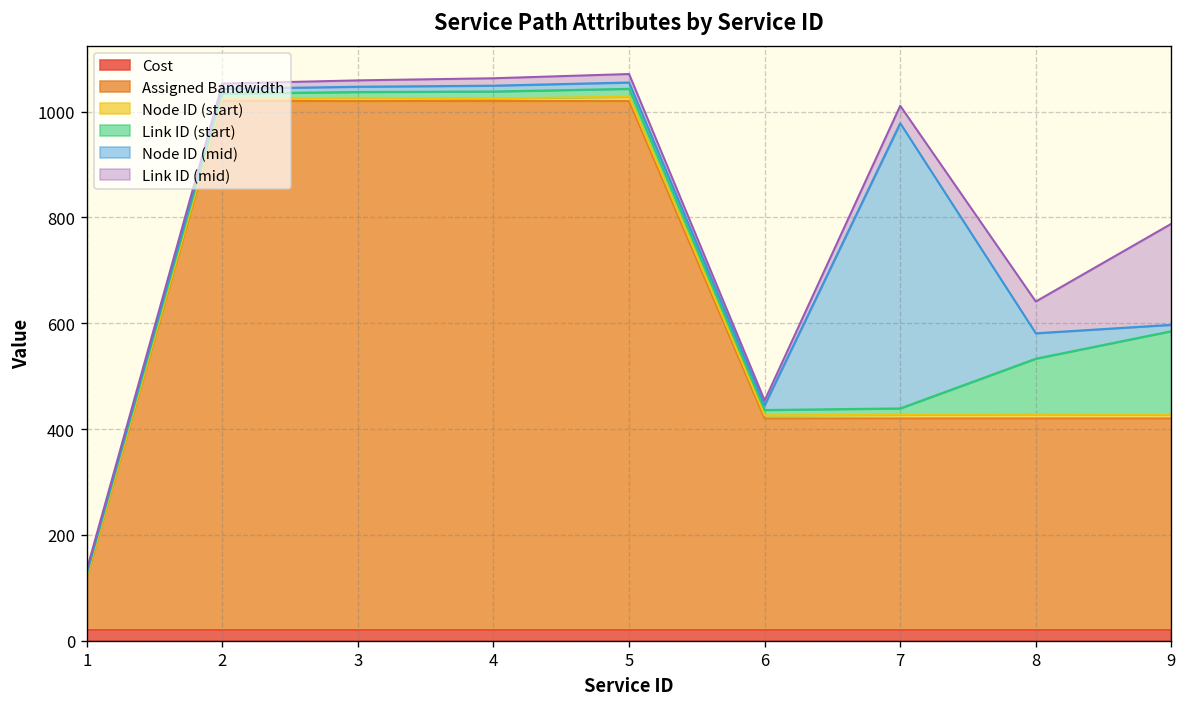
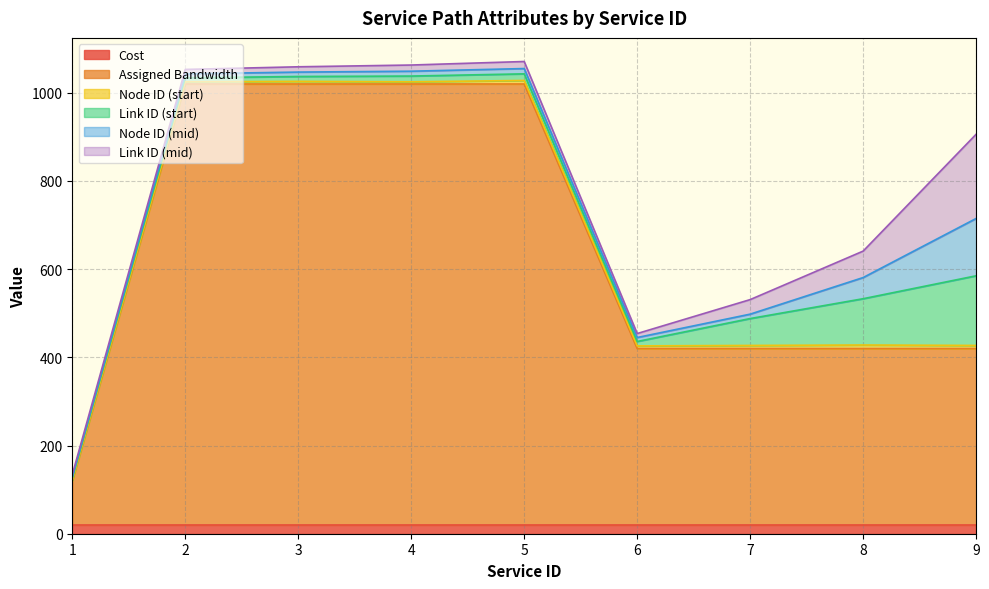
  {
    "Node ID (start)": {
      "3": 10,
      "5": 10,
      "6": 10,
      "7": 10,
      "8": 10,
      "9": 10
    },
    "Link ID (start)": {
      "3": 10,
      "4": 10,
      "5": 20,
      "6": 10,
-     "7": 10,
+     "7": 60,
      "8": 110,
      "9": 160
    },
    "Node ID (mid)": {
      "3": 10,
      "4": 10,
      "5": 10,
      "6": 10,
-     "7": 540,
+     "7": 10,
      "8": 50,
-     "9": 10
+     "9": 130
    },
    "Link ID (mid)": {
      "1": 10,
      "3": 10,
      "4": 10,
      "5": 20,
      "6": 10,
      "7": 30,
      "8": 60,
      "9": 190
    }
  }
